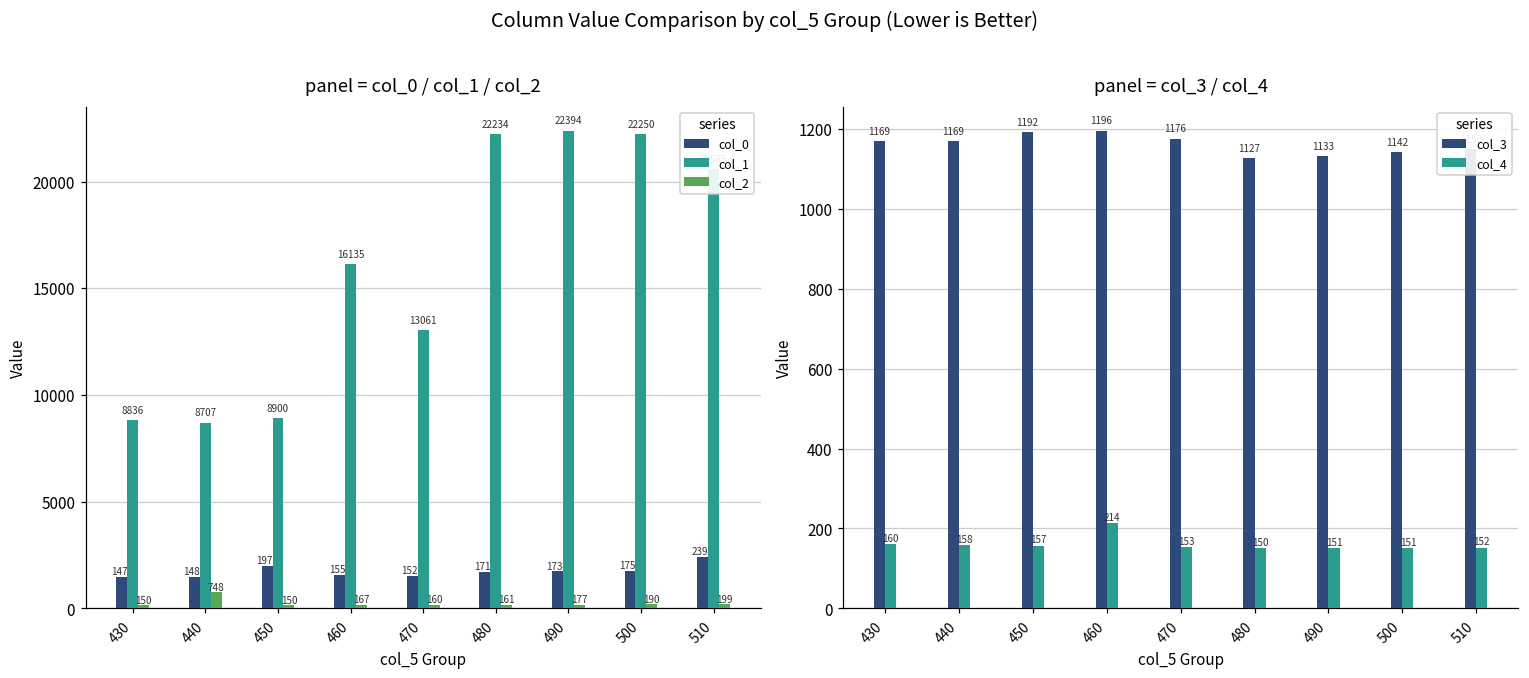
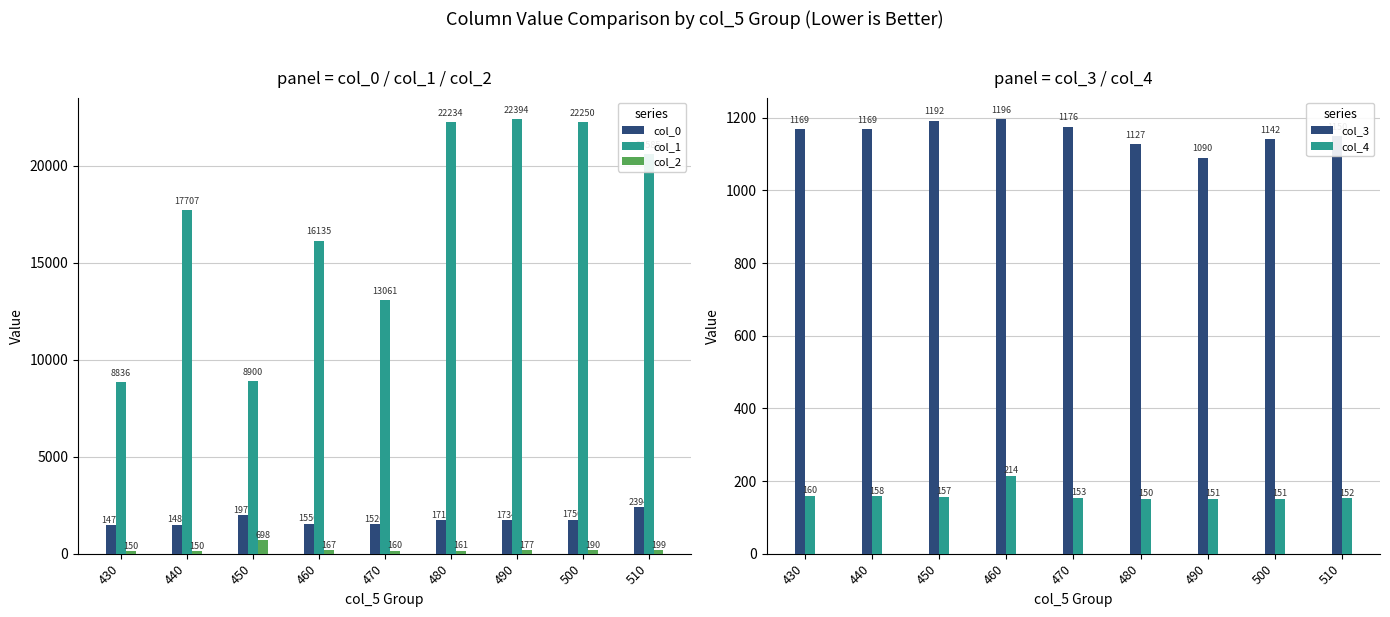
  {
    "panel = col_0 / col_1 / col_2": {
      "col_0": {
        "430": 1473,
        "440": 1481,
        "450": 1978,
        "460": 1550,
        "470": 1520,
        "480": 1719,
        "490": 1734,
        "500": 1750,
        "510": 2394
      },
      "col_1": {
        "430": 8836,
-       "440": 8707,
+       "440": 17707,
        "450": 8900,
        "460": 16135,
        "470": 13061,
        "480": 22234,
        "490": 22394,
        "500": 22250
      },
      "col_2": {
        "430": 150,
-       "440": 748,
-       "450": 150,
+       "440": 150,
+       "450": 698,
        "460": 167,
        "470": 160,
        "480": 161,
        "490": 177,
        "500": 190,
        "510": 199
      }
    },
    "panel = col_3 / col_4": {
      "col_3": {
        "430": 1169,
        "440": 1169,
        "450": 1192,
        "460": 1196,
        "470": 1176,
        "480": 1127,
-       "490": 1133,
+       "490": 1090,
        "500": 1142
      },
      "col_4": {
        "430": 160,
        "440": 158,
        "450": 157,
        "460": 214,
        "470": 153,
        "480": 150,
        "490": 151,
        "500": 151,
        "510": 152
      }
    }
  }
